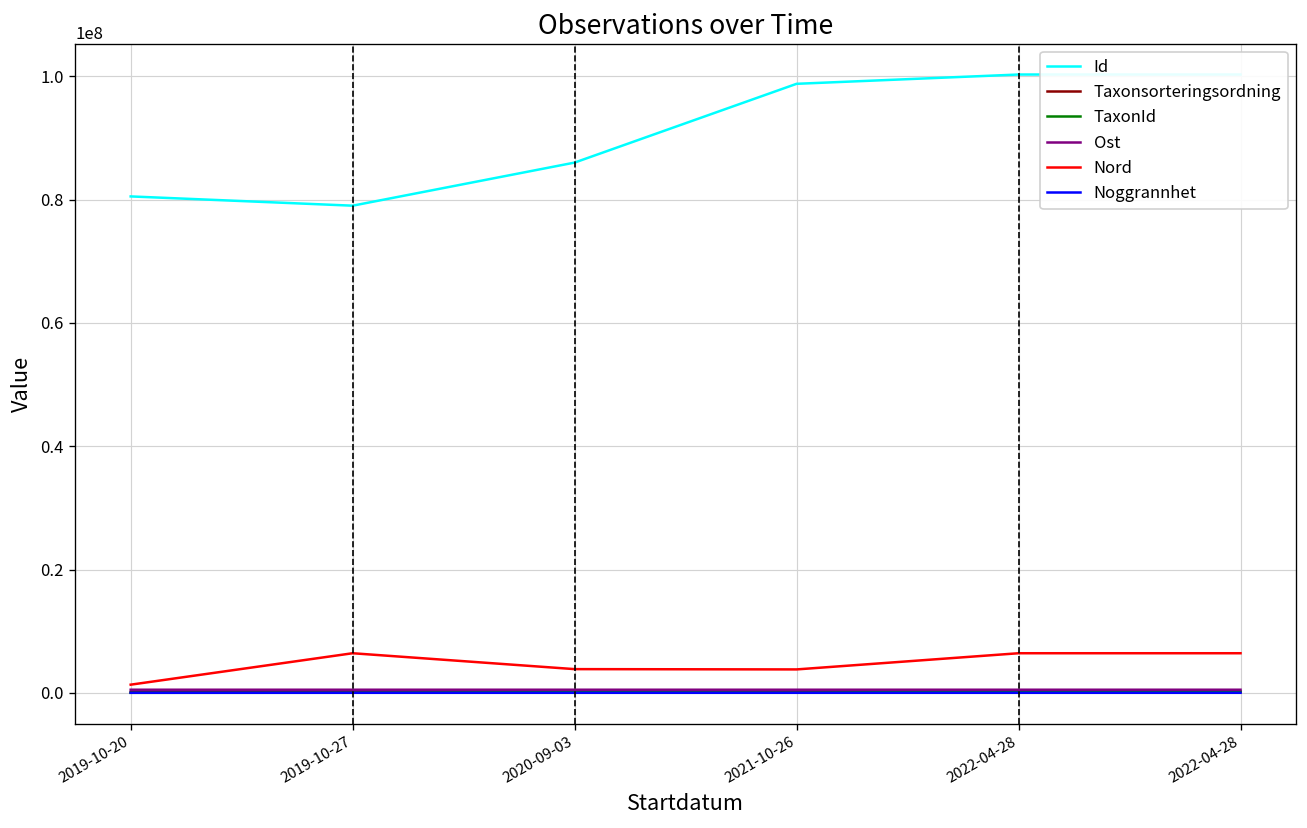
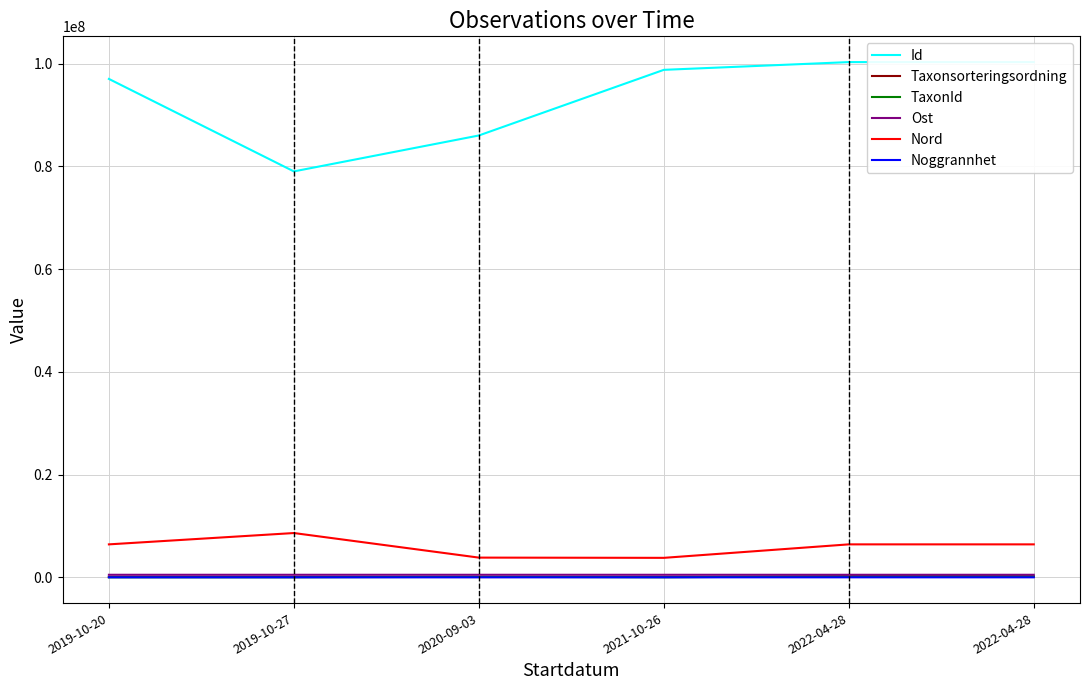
  {
    "Id": {
-     "2019-10-20": 81000000,
+     "2019-10-20": 97000000,
      "2019-10-27": 79000000,
      "2020-09-03": 86000000,
      "2021-10-26": 99000000
    },
    "Nord": {
-     "2019-10-20": 1000000,
-     "2019-10-27": 6000000,
+     "2019-10-20": 6000000,
+     "2019-10-27": 9000000,
      "2020-09-03": 4000000,
      "2021-10-26": 4000000
    }
  }
